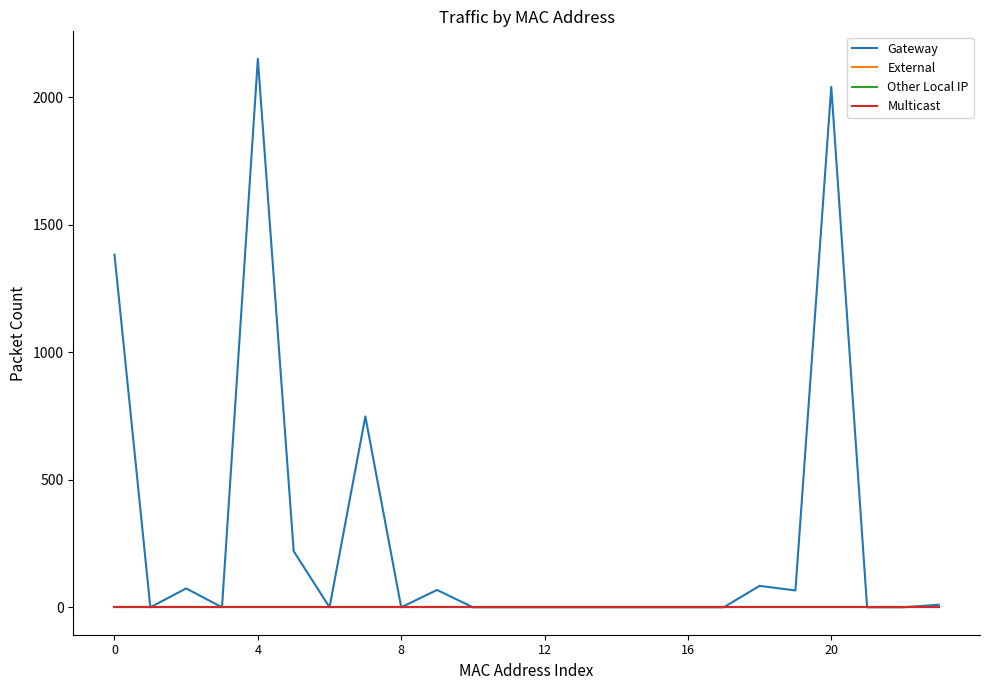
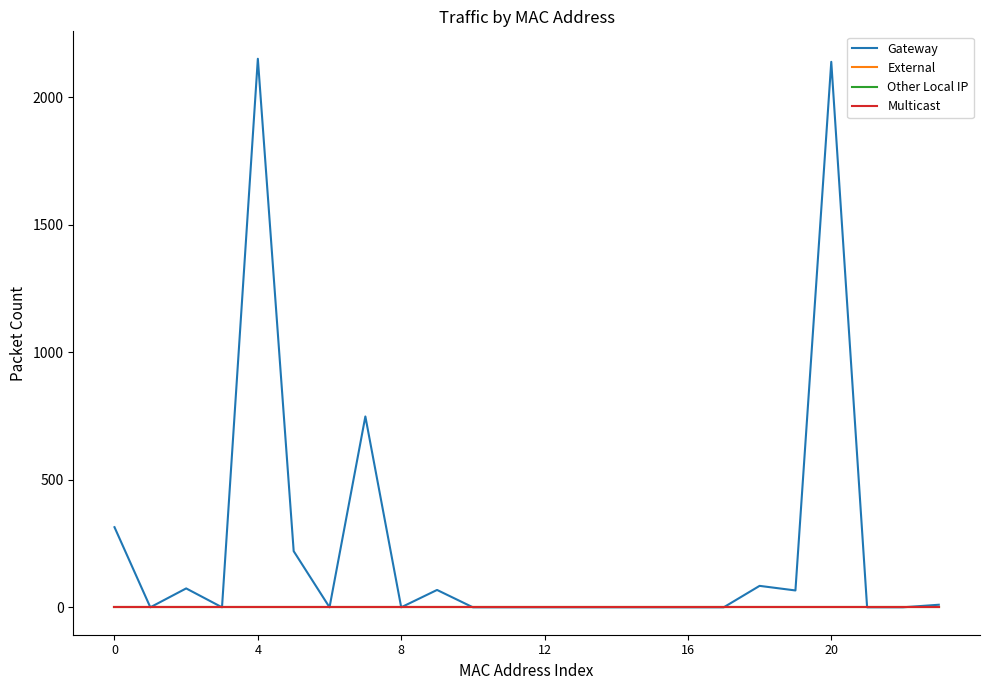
  {
    "Gateway": {
-     "0": 1380,
+     "0": 310,
      "4": 2150,
-     "20": 2040
+     "20": 2140
    },
    "Multicast": {
      "0": 0,
      "4": 0,
      "20": 0
    }
  }
